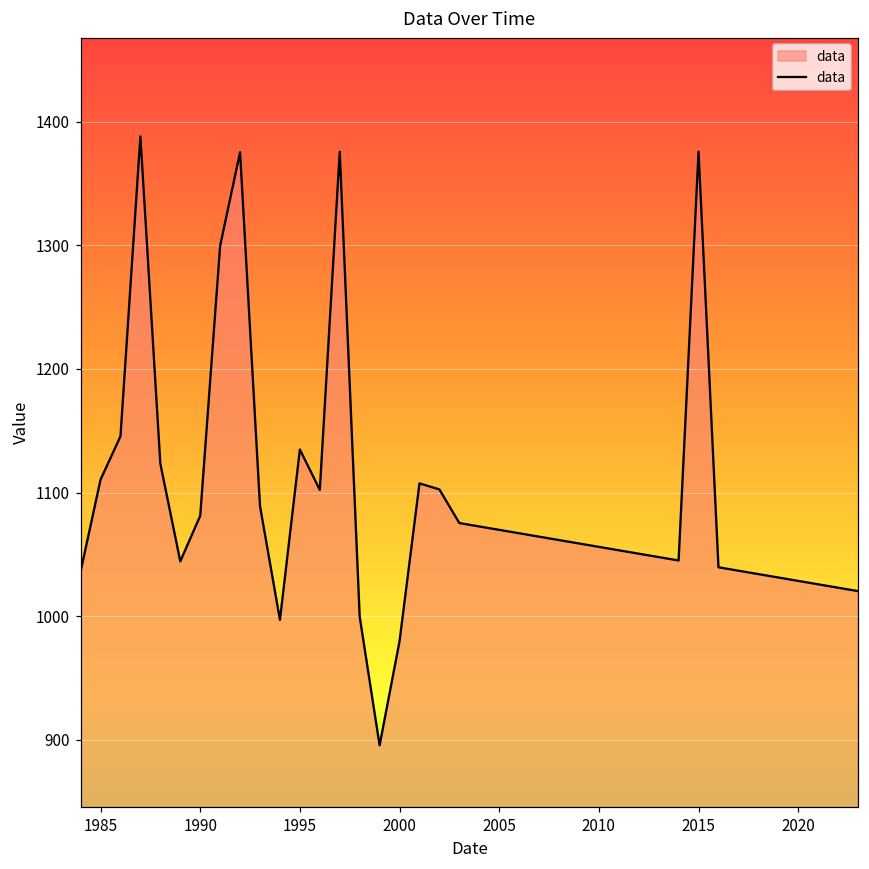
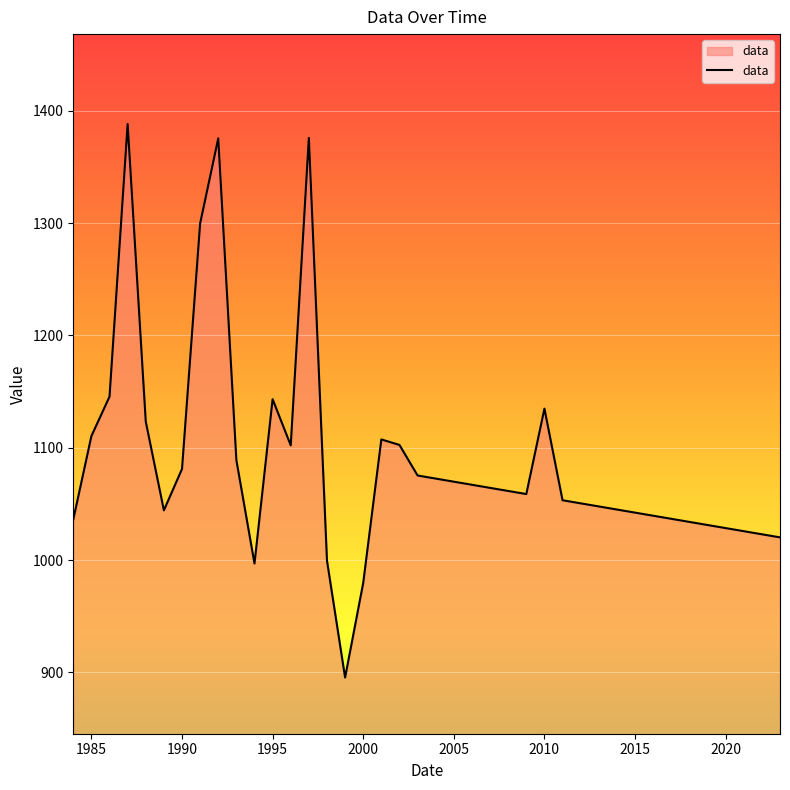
  {
    "1985": 1110,
    "1990": 1081,
-   "1995": 1135,
+   "1995": 1143,
    "2000": 980,
    "2005": 1070,
-   "2010": 1056,
-   "2015": 1376,
+   "2010": 1135,
+   "2015": 1042,
    "2020": 1028
  }
